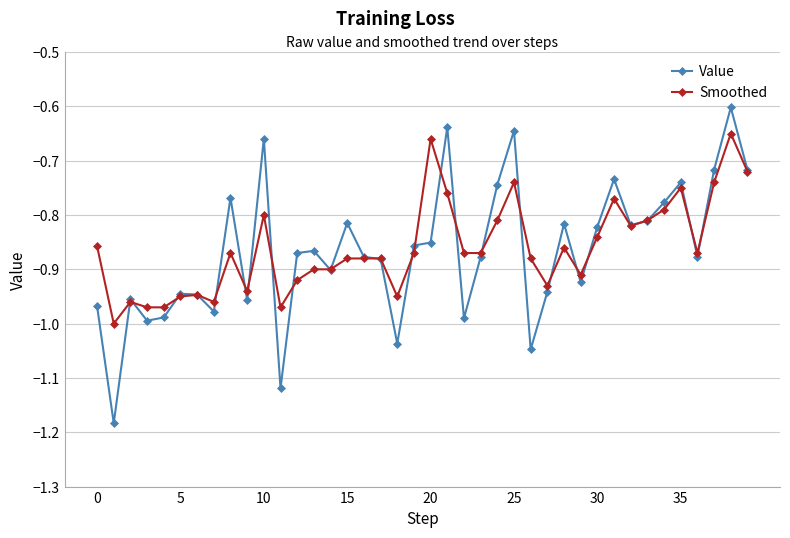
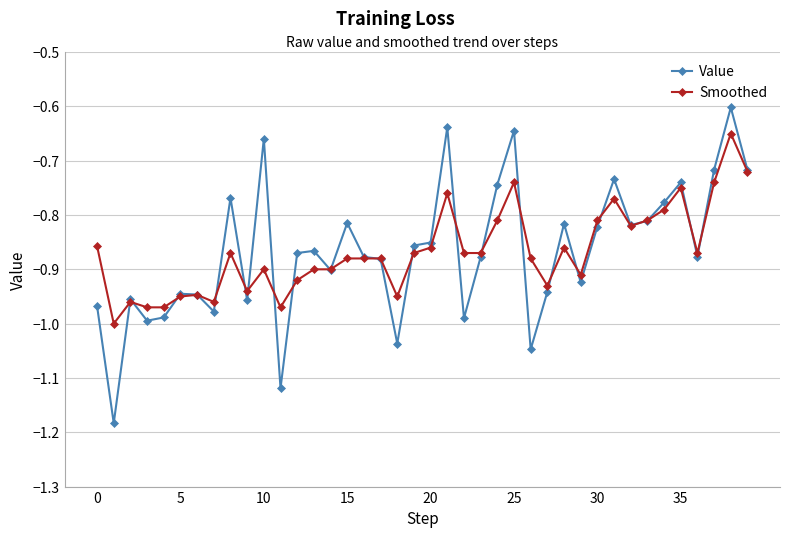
  {
    "Value": {
      "0": -0.97,
      "5": -0.94,
      "10": -0.66,
      "15": -0.81,
      "20": -0.85,
      "25": -0.64,
      "30": -0.82,
      "35": -0.74
    },
    "Smoothed": {
      "0": -0.86,
      "5": -0.95,
-     "10": -0.8,
+     "10": -0.9,
      "15": -0.88,
-     "20": -0.66,
+     "20": -0.86,
      "25": -0.74,
-     "30": -0.84,
+     "30": -0.81,
      "35": -0.75
    }
  }
